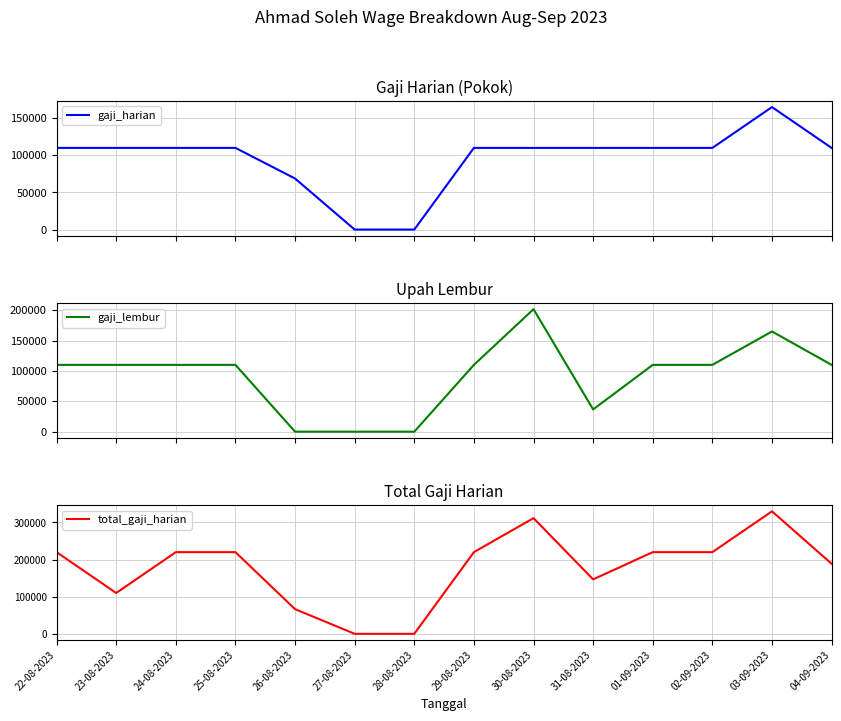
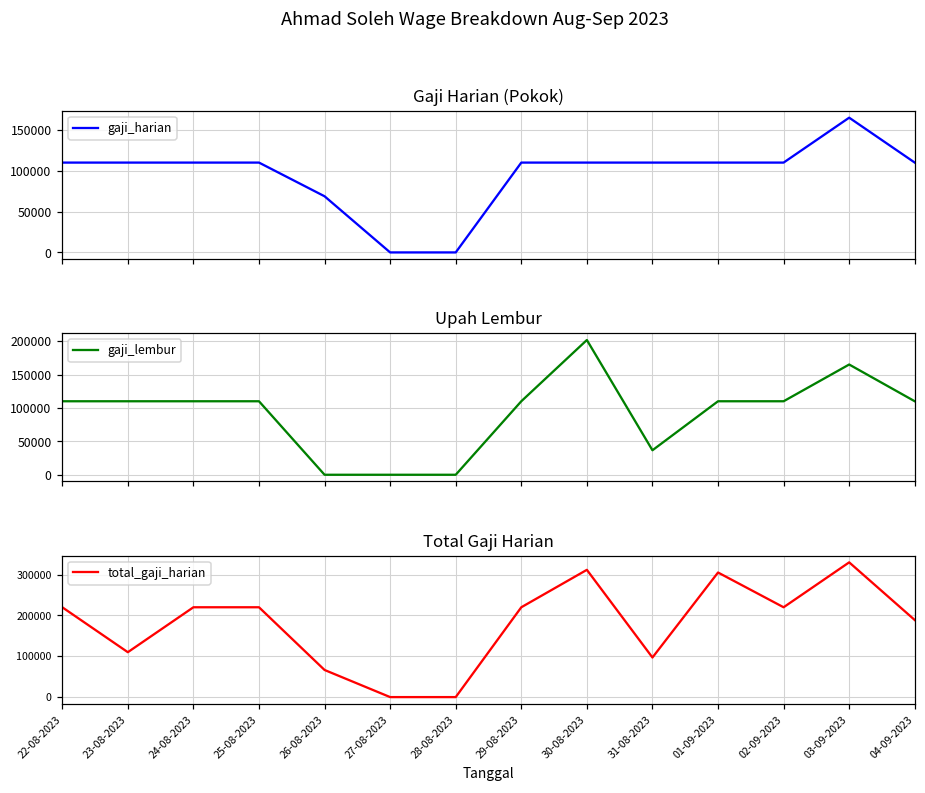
  {
    "Total Gaji Harian": {
      "22-08-2023": 220000,
      "23-08-2023": 110000,
      "24-08-2023": 220000,
      "25-08-2023": 220000,
      "26-08-2023": 70000,
      "27-08-2023": 0,
      "28-08-2023": 0,
      "29-08-2023": 220000,
      "30-08-2023": 310000,
-     "31-08-2023": 150000,
-     "01-09-2023": 220000,
+     "31-08-2023": 100000,
+     "01-09-2023": 310000,
      "02-09-2023": 220000,
      "03-09-2023": 330000,
      "04-09-2023": 190000
    }
  }
